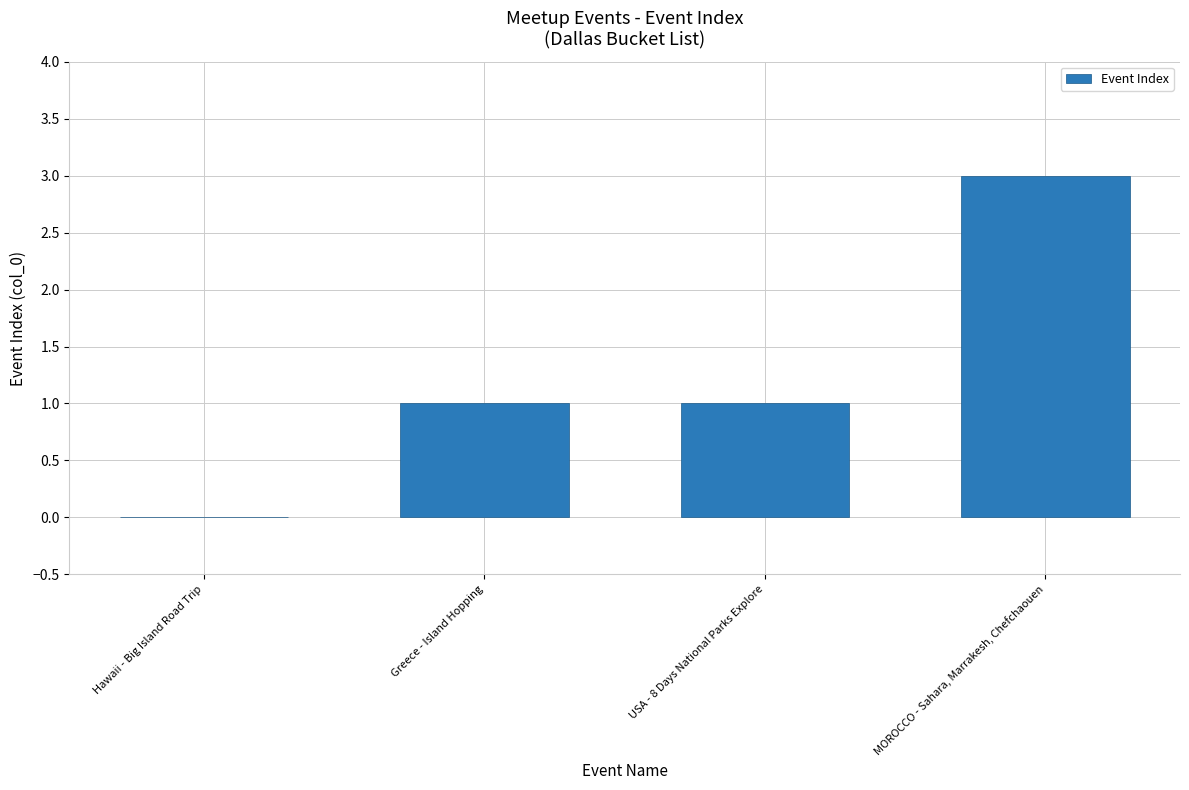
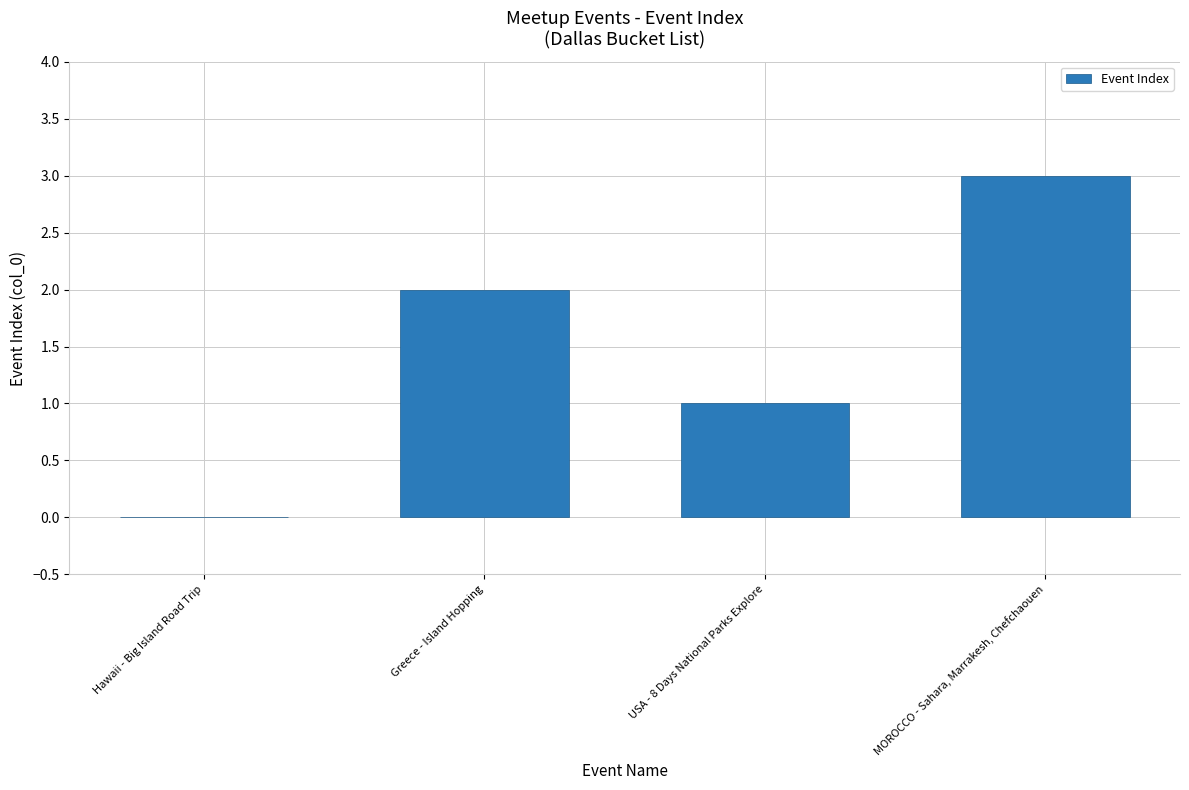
  {
    "Hawaii - Big Island Road Trip": 0,
-   "Greece - Island Hopping": 1,
+   "Greece - Island Hopping": 2,
    "USA - 8 Days National Parks Explore": 1,
    "MOROCCO - Sahara, Marrakesh, Chefchaouen": 3
  }
